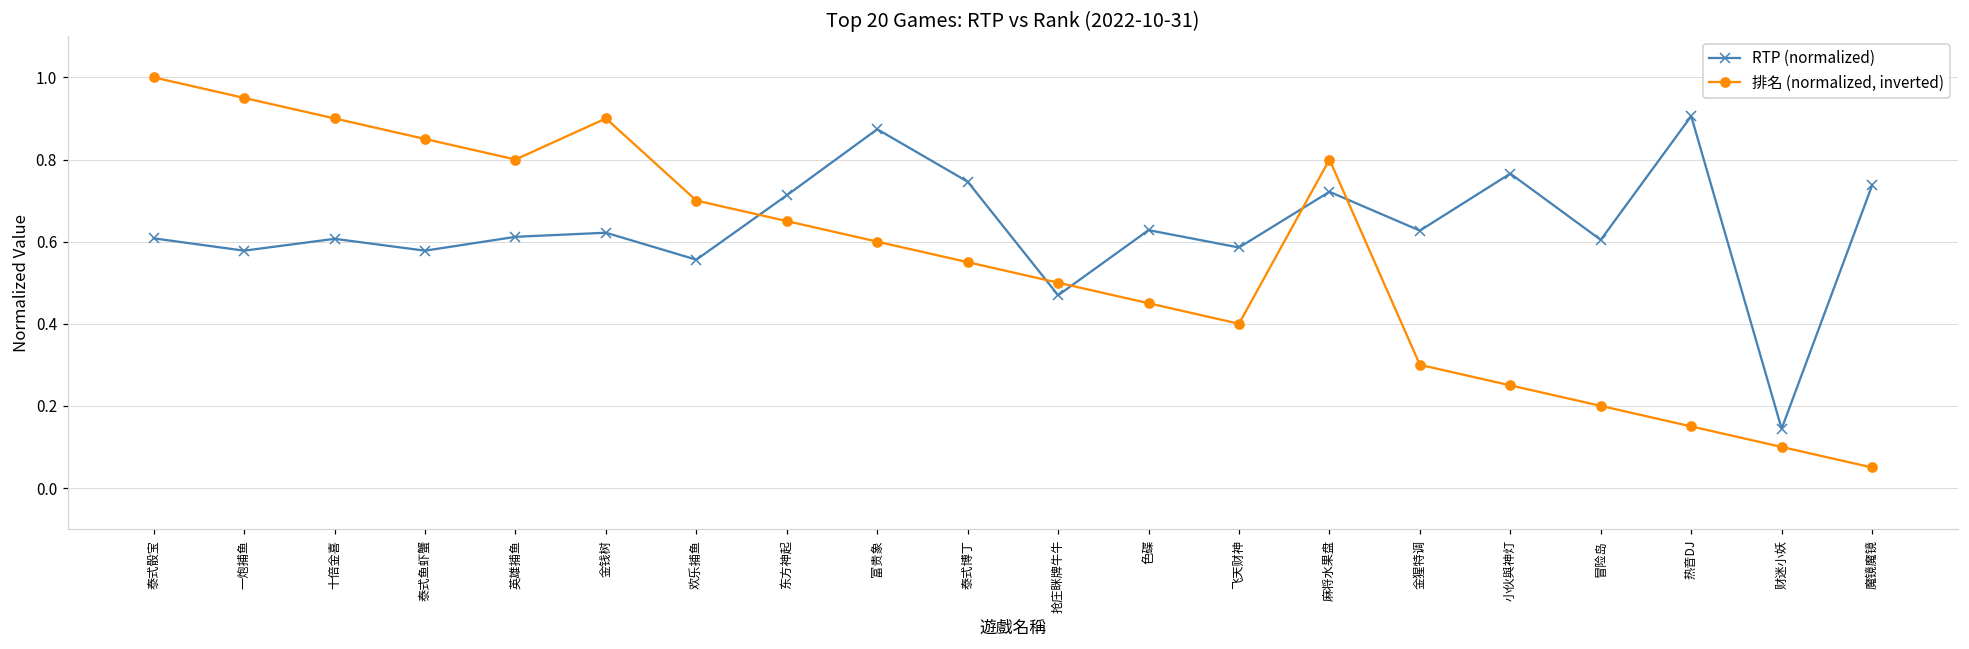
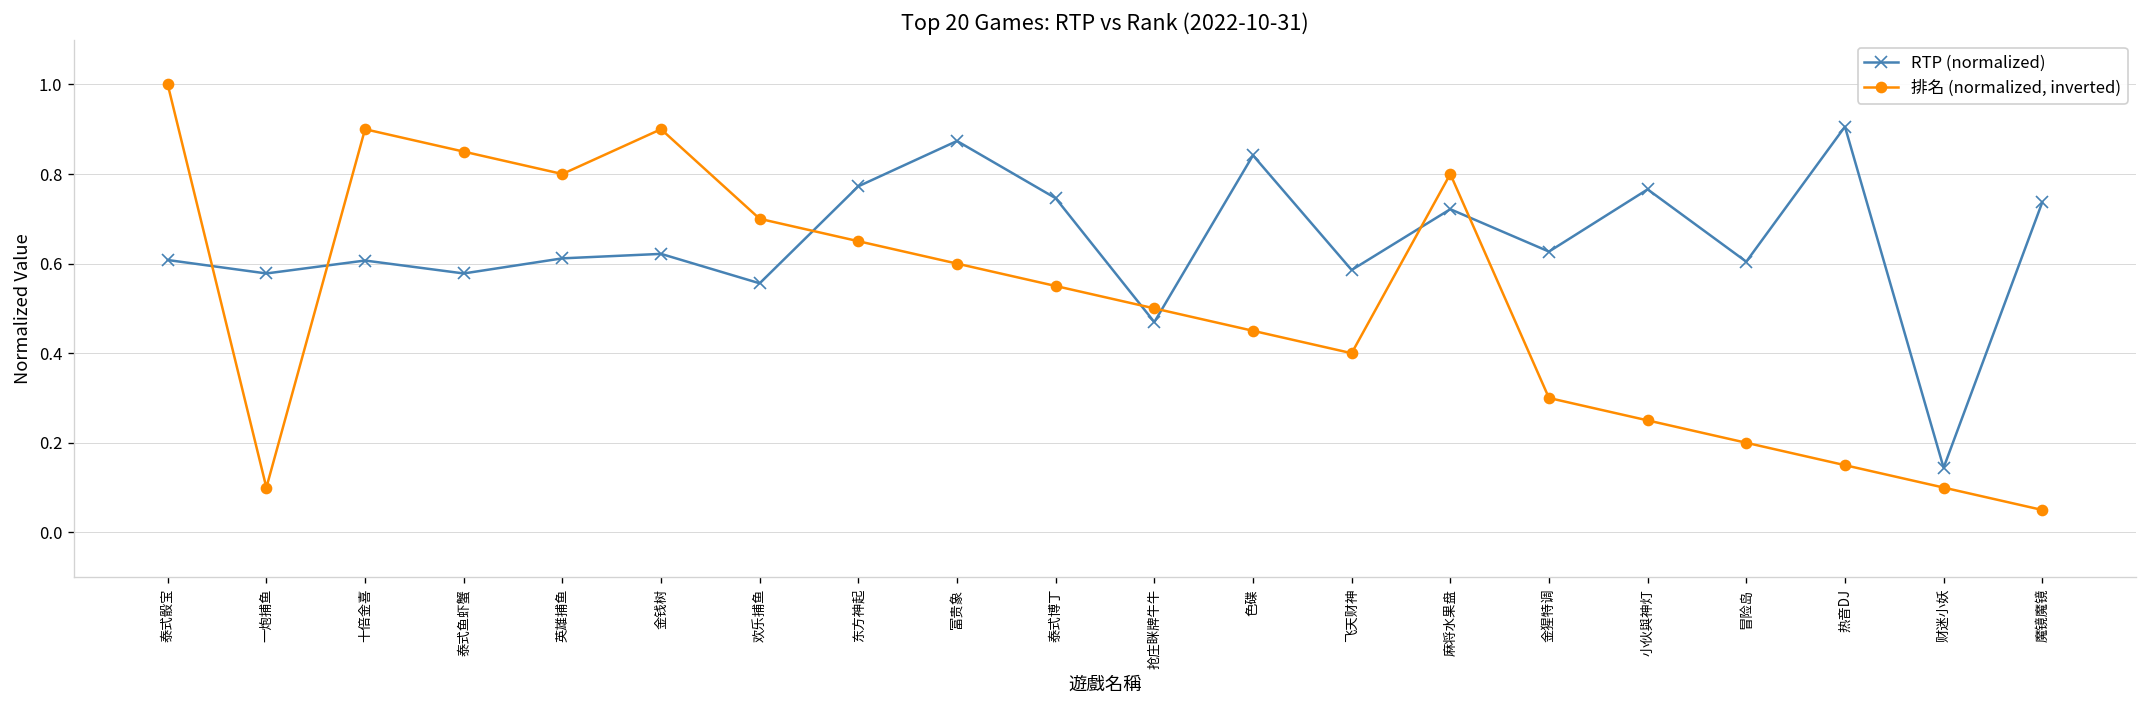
  {
    "RTP (normalized)": {
      "泰式骰宝": 0.61,
      "一炮捕鱼": 0.58,
      "十倍金喜": 0.61,
      "泰式鱼虾蟹": 0.58,
      "英雄捕鱼": 0.61,
      "金钱树": 0.62,
      "欢乐捕鱼": 0.56,
-     "东方神起": 0.71,
+     "东方神起": 0.77,
      "富贵象": 0.87,
      "泰式博丁": 0.75,
      "抢庄眯牌牛牛": 0.47,
-     "色碟": 0.63,
+     "色碟": 0.84,
      "飞天财神": 0.59,
      "麻将水果盘": 0.72,
      "金猩特调": 0.63,
      "小伙與神灯": 0.77,
      "冒险岛": 0.60,
      "热音DJ": 0.91,
      "财迷小妖": 0.14,
      "魔镜魔镜": 0.74
    },
    "排名 (normalized, inverted)": {
      "泰式骰宝": 1.00,
-     "一炮捕鱼": 0.95,
+     "一炮捕鱼": 0.10,
      "十倍金喜": 0.90,
      "泰式鱼虾蟹": 0.85,
      "英雄捕鱼": 0.80,
      "金钱树": 0.90,
      "欢乐捕鱼": 0.70,
      "东方神起": 0.65,
      "富贵象": 0.60,
      "泰式博丁": 0.55,
      "抢庄眯牌牛牛": 0.50,
      "色碟": 0.45,
      "飞天财神": 0.40,
      "麻将水果盘": 0.80,
      "金猩特调": 0.30,
      "小伙與神灯": 0.25,
      "冒险岛": 0.20,
      "热音DJ": 0.15,
      "财迷小妖": 0.10,
      "魔镜魔镜": 0.05
    }
  }
